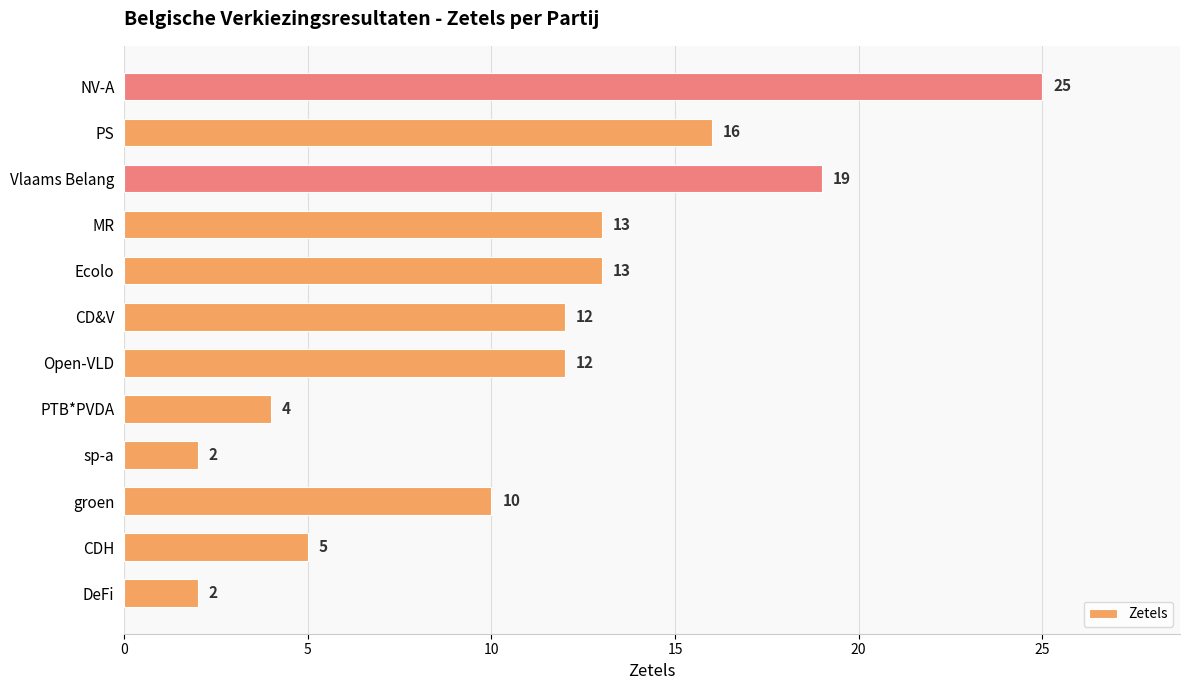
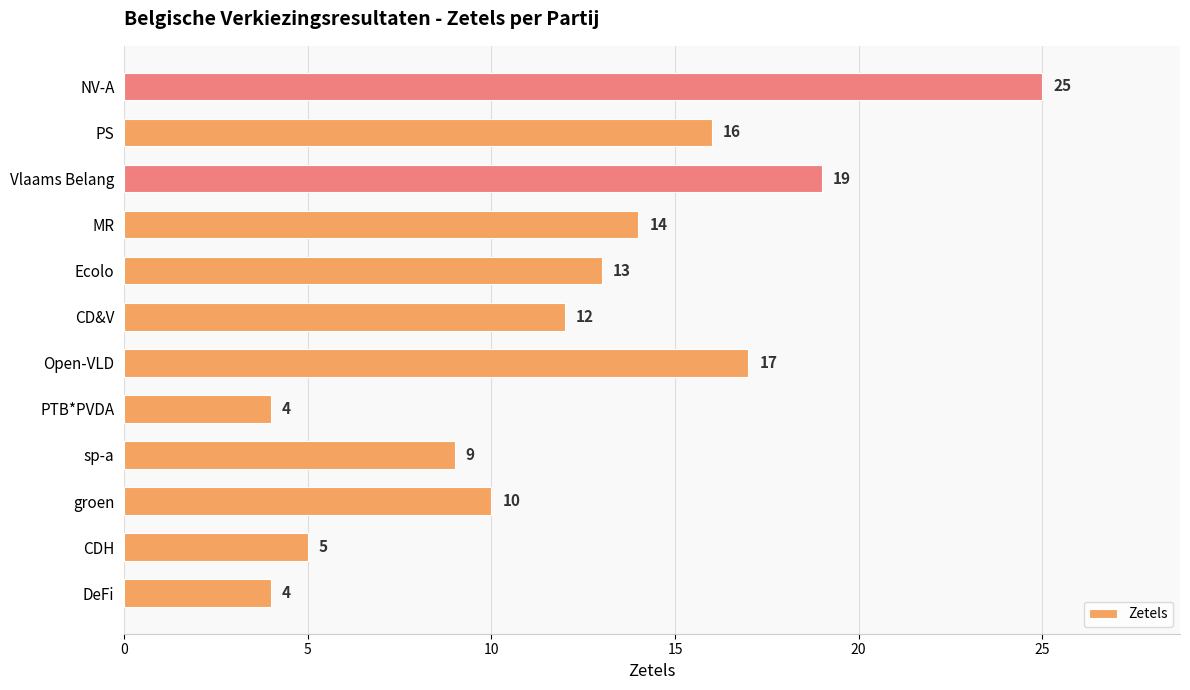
  {
    "NV-A": 25,
    "PS": 16,
    "Vlaams Belang": 19,
-   "MR": 13,
+   "MR": 14,
    "Ecolo": 13,
    "CD&V": 12,
-   "Open-VLD": 12,
+   "Open-VLD": 17,
    "PTB*PVDA": 4,
-   "sp-a": 2,
+   "sp-a": 9,
    "groen": 10,
    "CDH": 5,
-   "DeFi": 2
+   "DeFi": 4
  }
